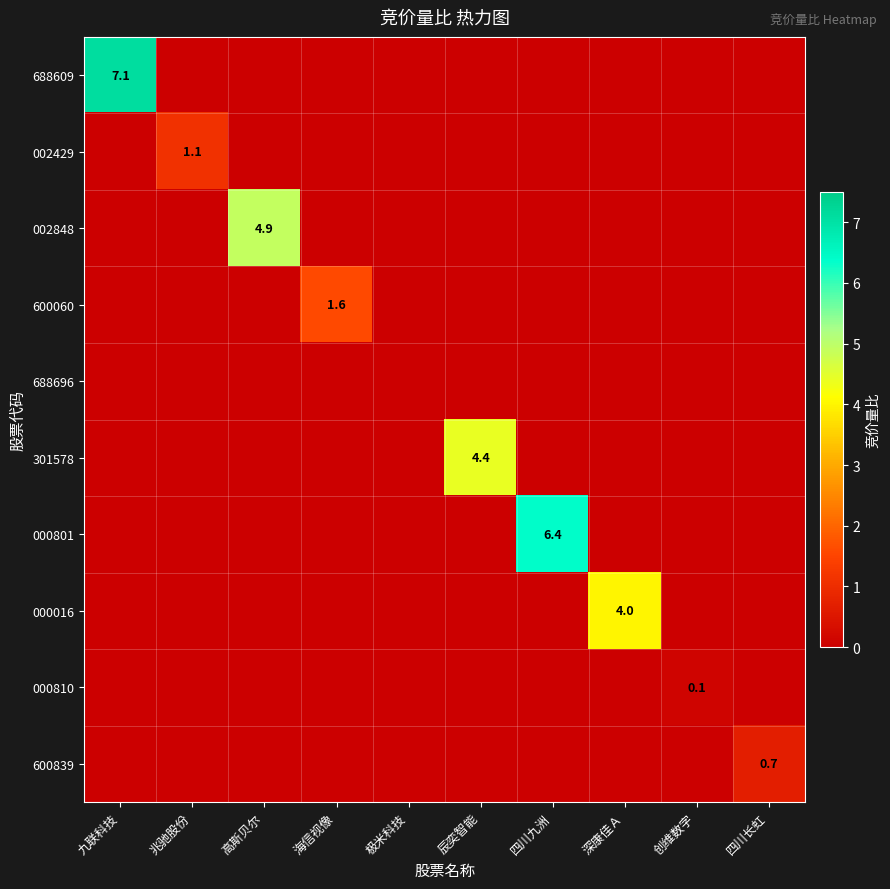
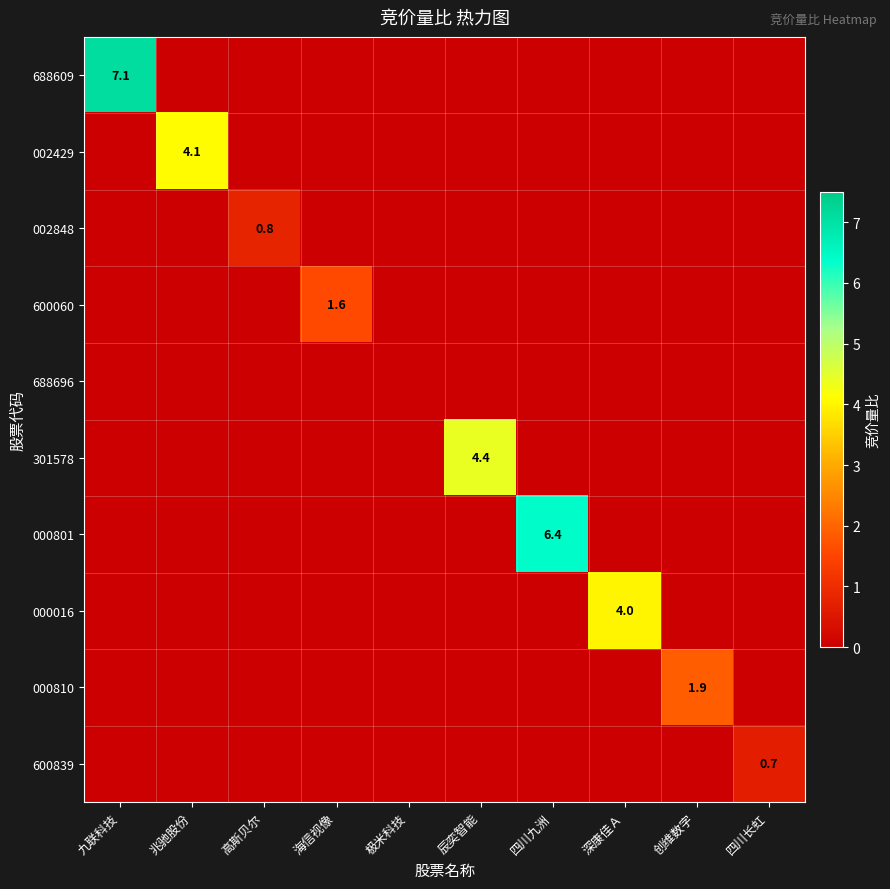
  {
    "688609": {
      "九联科技": 7.1
    },
    "002429": {
-     "兆驰股份": 1.1
+     "兆驰股份": 4.1
    },
    "002848": {
-     "高斯贝尔": 4.9
+     "高斯贝尔": 0.8
    },
    "600060": {
      "海信视像": 1.6
    },
    "301578": {
      "辰奕智能": 4.4
    },
    "000801": {
      "四川九洲": 6.4
    },
    "000016": {
      "深康佳Ａ": 4.0
    },
    "000810": {
-     "创维数字": 0.1
+     "创维数字": 1.9
    },
    "600839": {
      "四川长虹": 0.7
    }
  }
